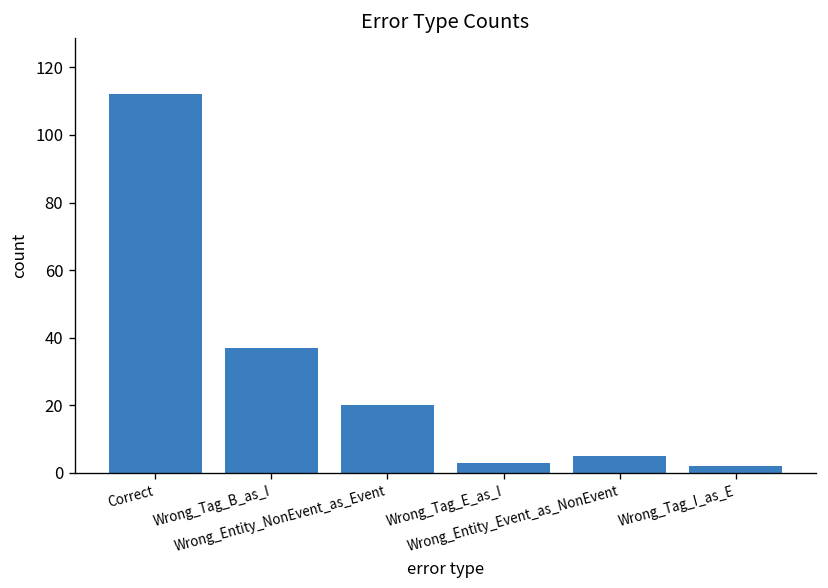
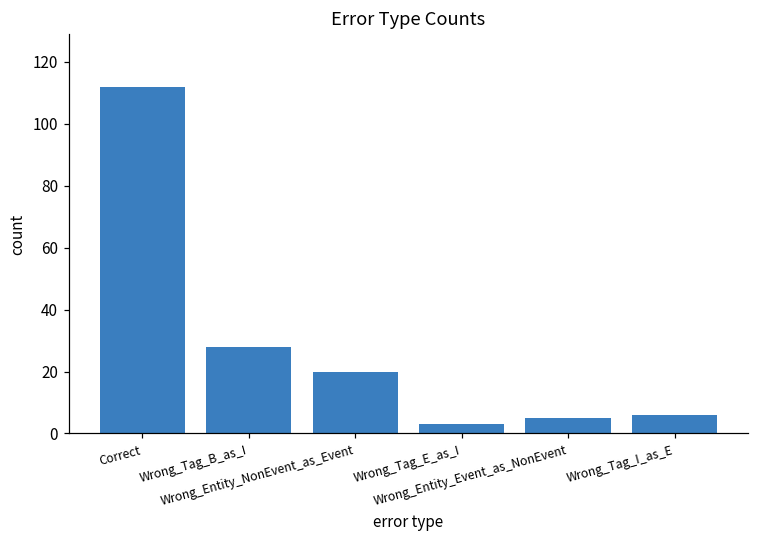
  {
    "Correct": 112,
-   "Wrong_Tag_B_as_I": 37,
+   "Wrong_Tag_B_as_I": 28,
    "Wrong_Entity_NonEvent_as_Event": 20,
    "Wrong_Tag_E_as_I": 3,
    "Wrong_Entity_Event_as_NonEvent": 5,
-   "Wrong_Tag_I_as_E": 2
+   "Wrong_Tag_I_as_E": 6
  }
